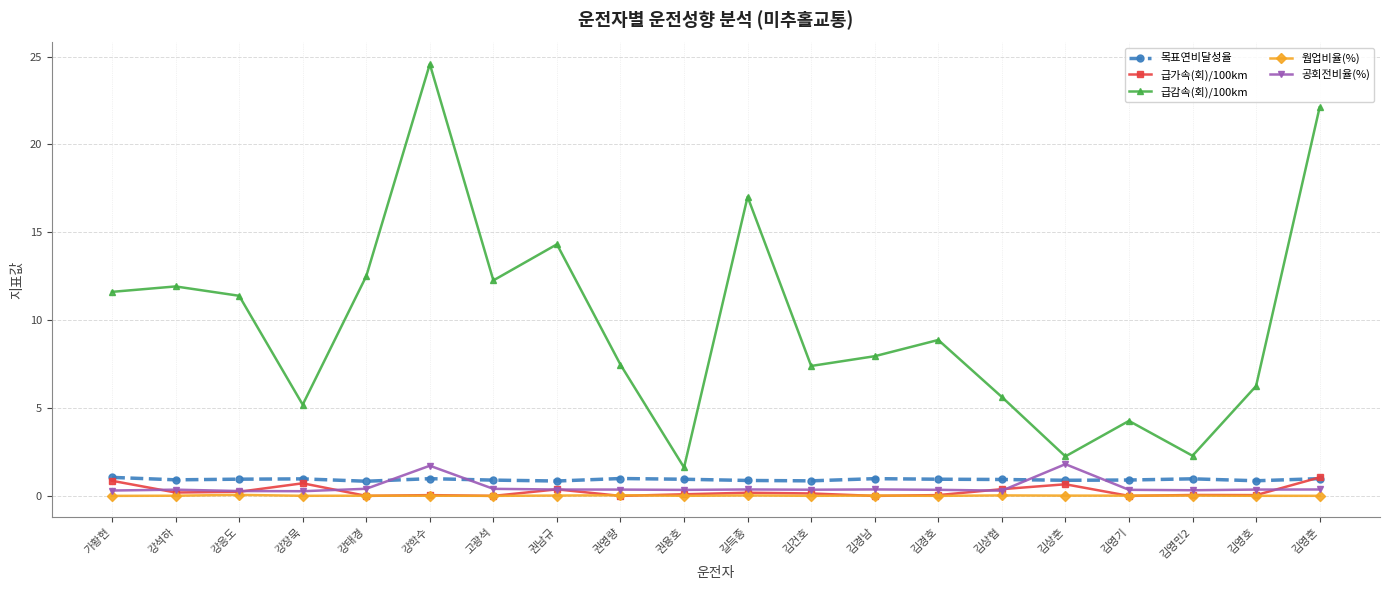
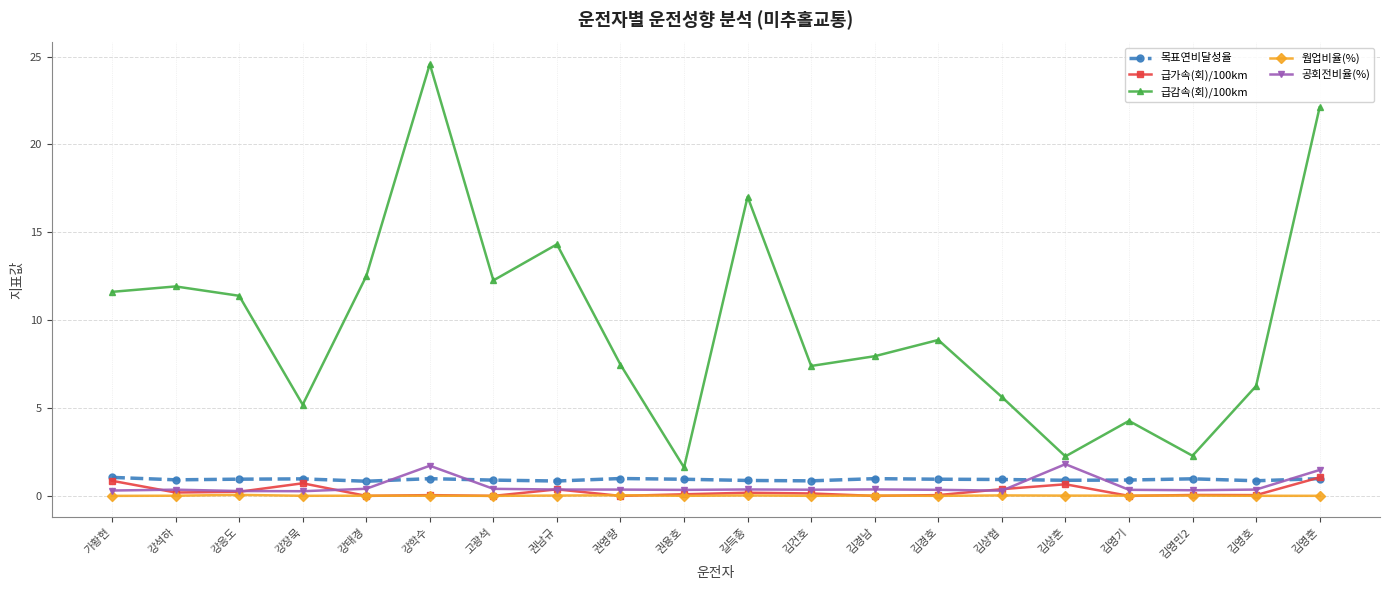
  {
    "목표연비달성율": {
      "가황현": 1.1,
      "강석하": 0.9,
      "강응도": 1.0,
      "강장묵": 1.0,
      "강태경": 0.8,
      "강학수": 1.0,
      "고광석": 0.9,
      "권남규": 0.8,
      "권영량": 1.0,
      "권용호": 0.9,
      "길득종": 0.9,
      "김건호": 0.9,
      "김경남": 1.0,
      "김경호": 0.9,
      "김상협": 0.9,
      "김상훈": 0.9,
      "김영기": 0.9,
      "김영민2": 1.0,
      "김영호": 0.9
    },
    "급가속(회)/100km": {
      "가황현": 0.9,
      "강석하": 0.2,
      "강장묵": 0.7,
      "길득종": 0.2,
      "김상훈": 0.7
    },
    "급감속(회)/100km": {
      "가황현": 11.6,
      "강석하": 11.9,
      "강응도": 11.4,
      "강장묵": 5.2,
      "강태경": 12.5,
      "강학수": 24.6,
      "고광석": 12.3,
      "권남규": 14.3,
      "권영량": 7.5,
      "권용호": 1.6,
      "길득종": 17.0,
      "김건호": 7.4,
      "김경남": 7.9,
      "김경호": 8.9,
      "김상협": 5.6,
      "김상훈": 2.2,
      "김영기": 4.3,
      "김영민2": 2.3,
      "김영호": 6.3,
      "김영훈": 22.1
    },
    "웜업비율(%)": {
      "가황현": 0.0,
      "강석하": 0.0,
      "강응도": 0.1,
      "강장묵": 0.0,
      "권남규": 0.0,
      "길득종": 0.0,
      "김상협": 0.0,
      "김상훈": 0.0,
      "김영훈": 0.0
    },
    "공회전비율(%)": {
      "가황현": 0.3,
      "강석하": 0.4,
      "강장묵": 0.3,
      "강태경": 0.4,
      "강학수": 1.7,
      "고광석": 0.4,
      "권영량": 0.4,
      "권용호": 0.3,
      "길득종": 0.4,
      "김건호": 0.4,
      "김경남": 0.4,
      "김경호": 0.3,
      "김상훈": 1.8,
      "김영기": 0.3,
      "김영민2": 0.3,
      "김영호": 0.4,
-     "김영훈": 0.4
+     "김영훈": 1.5
    }
  }
